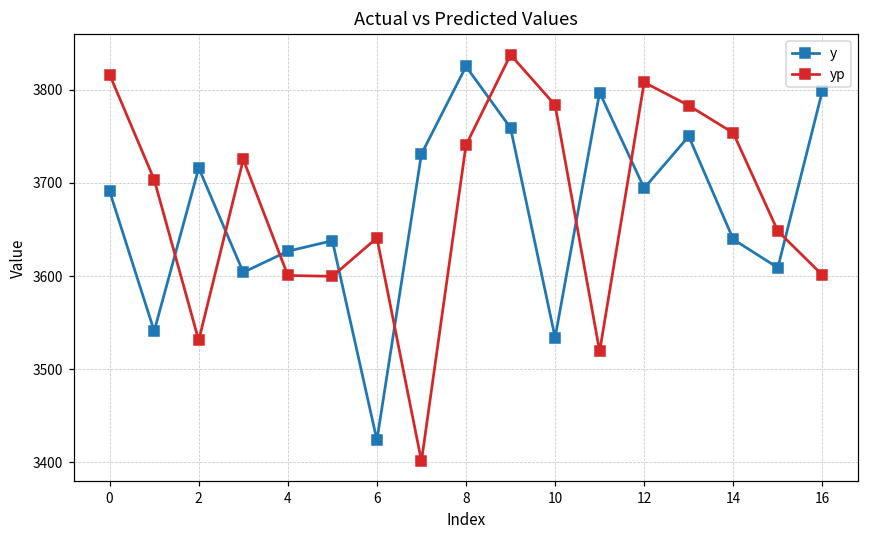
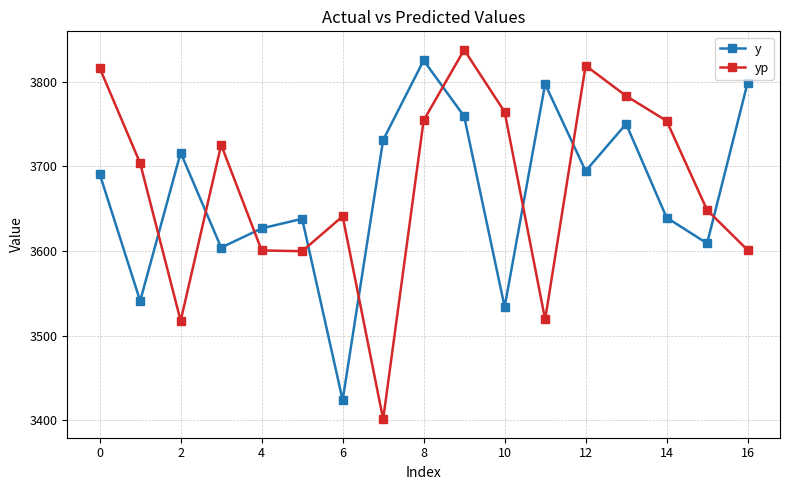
  {
    "y": {
      "0": 3690,
      "2": 3720,
      "4": 3630,
      "6": 3420,
      "8": 3830,
      "10": 3530,
      "12": 3690,
      "14": 3640,
      "16": 3800
    },
    "yp": {
      "0": 3820,
-     "2": 3530,
+     "2": 3520,
      "4": 3600,
      "6": 3640,
-     "8": 3740,
-     "10": 3780,
-     "12": 3810,
+     "8": 3750,
+     "10": 3760,
+     "12": 3820,
      "14": 3750,
      "16": 3600
    }
  }
